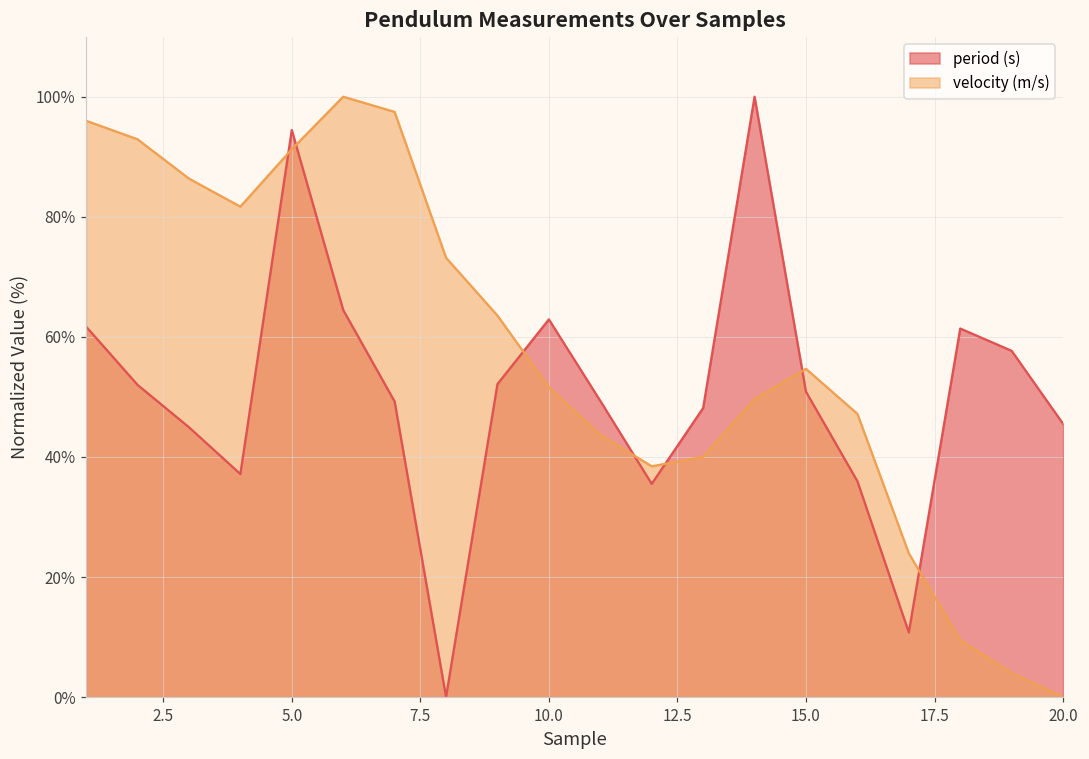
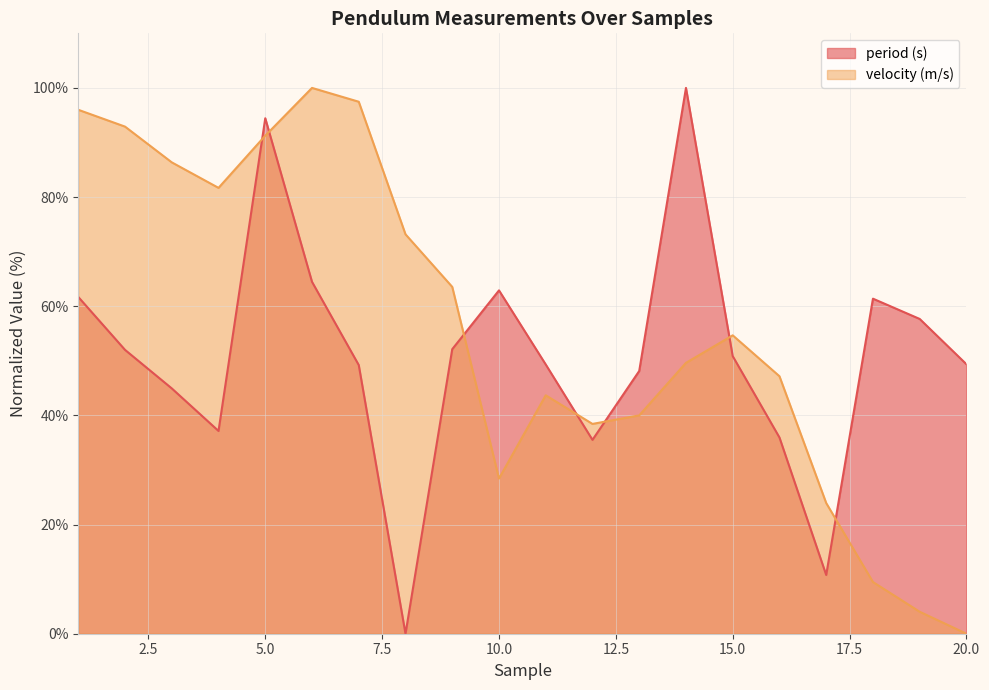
  {
    "period (s)": {
      "5.0": "94%",
      "10.0": "63%",
      "15.0": "51%",
-     "20.0": "46%"
+     "20.0": "49%"
    },
    "velocity (m/s)": {
      "5.0": "91%",
-     "10.0": "52%",
+     "10.0": "28%",
      "15.0": "55%",
      "20.0": "0%"
    }
  }
